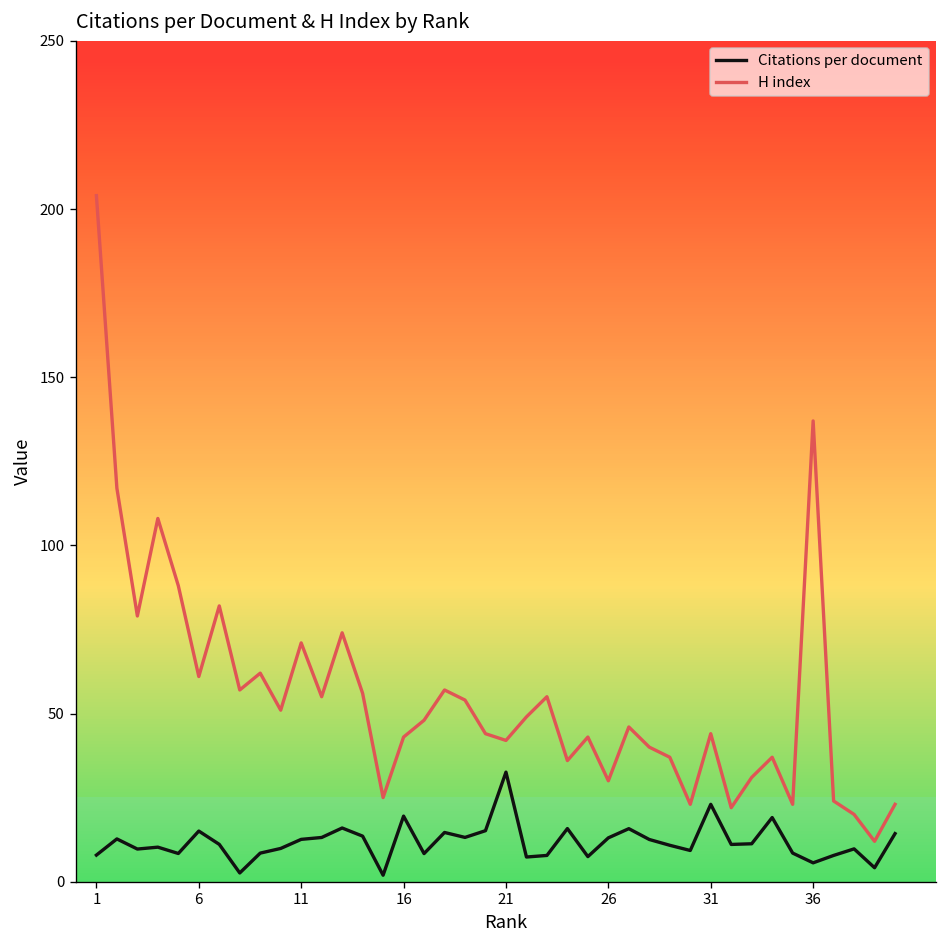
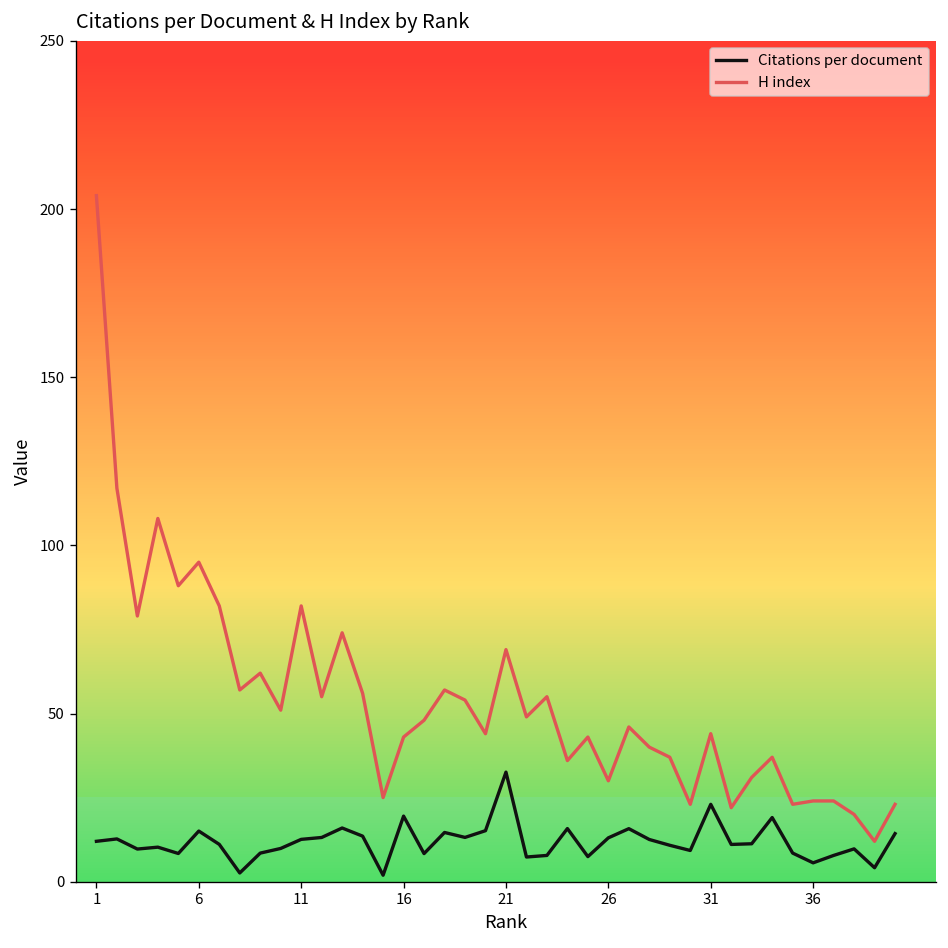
  {
    "Citations per document": {
-     "1": 8,
+     "1": 12,
      "6": 15,
      "11": 13,
      "16": 19,
      "21": 33,
      "26": 13,
      "31": 23,
      "36": 6
    },
    "H index": {
      "1": 204,
-     "6": 61,
-     "11": 71,
+     "6": 95,
+     "11": 82,
      "16": 43,
-     "21": 42,
+     "21": 69,
      "26": 30,
      "31": 44,
-     "36": 137
+     "36": 24
    }
  }
